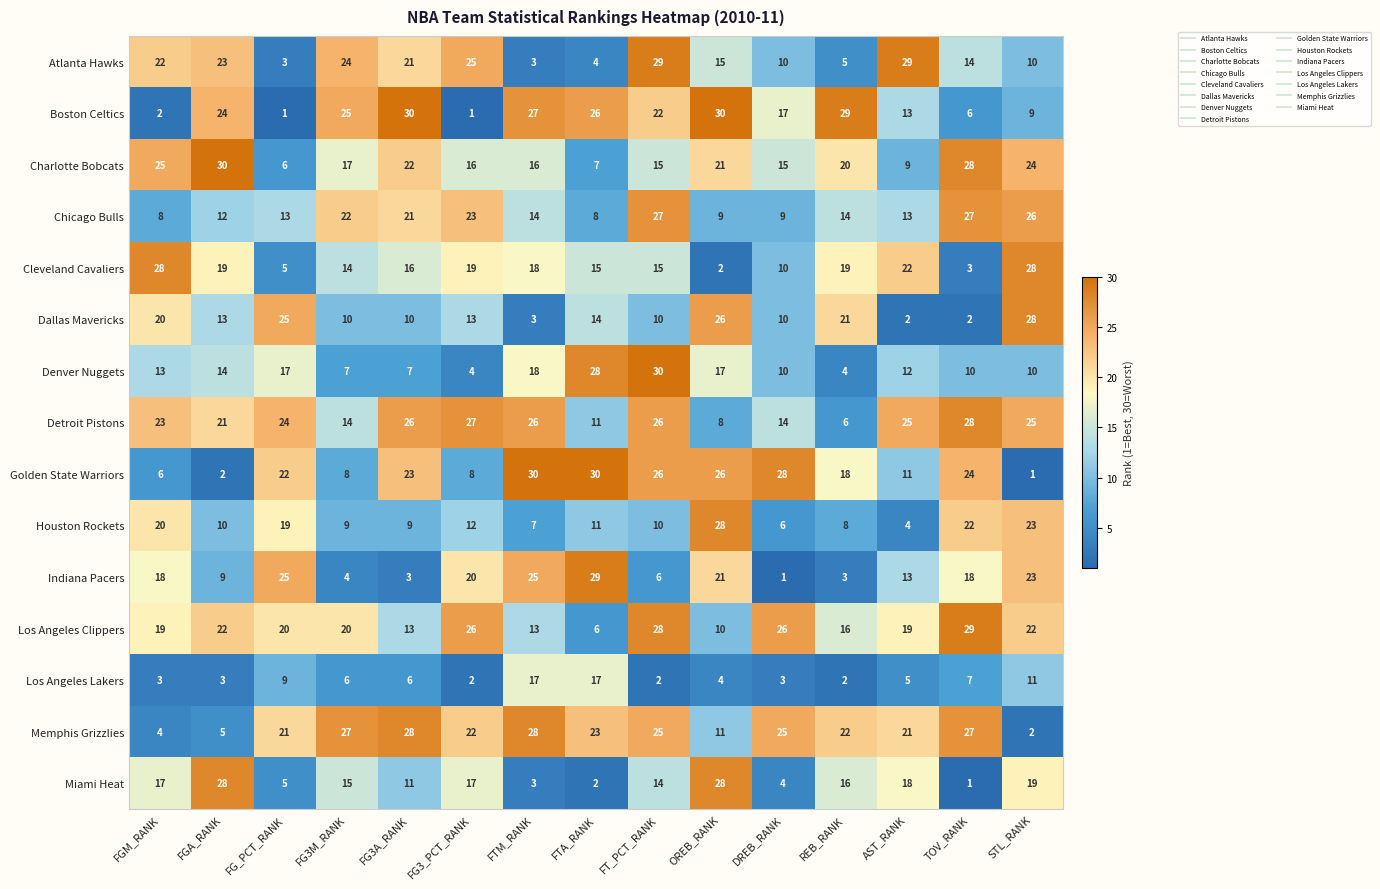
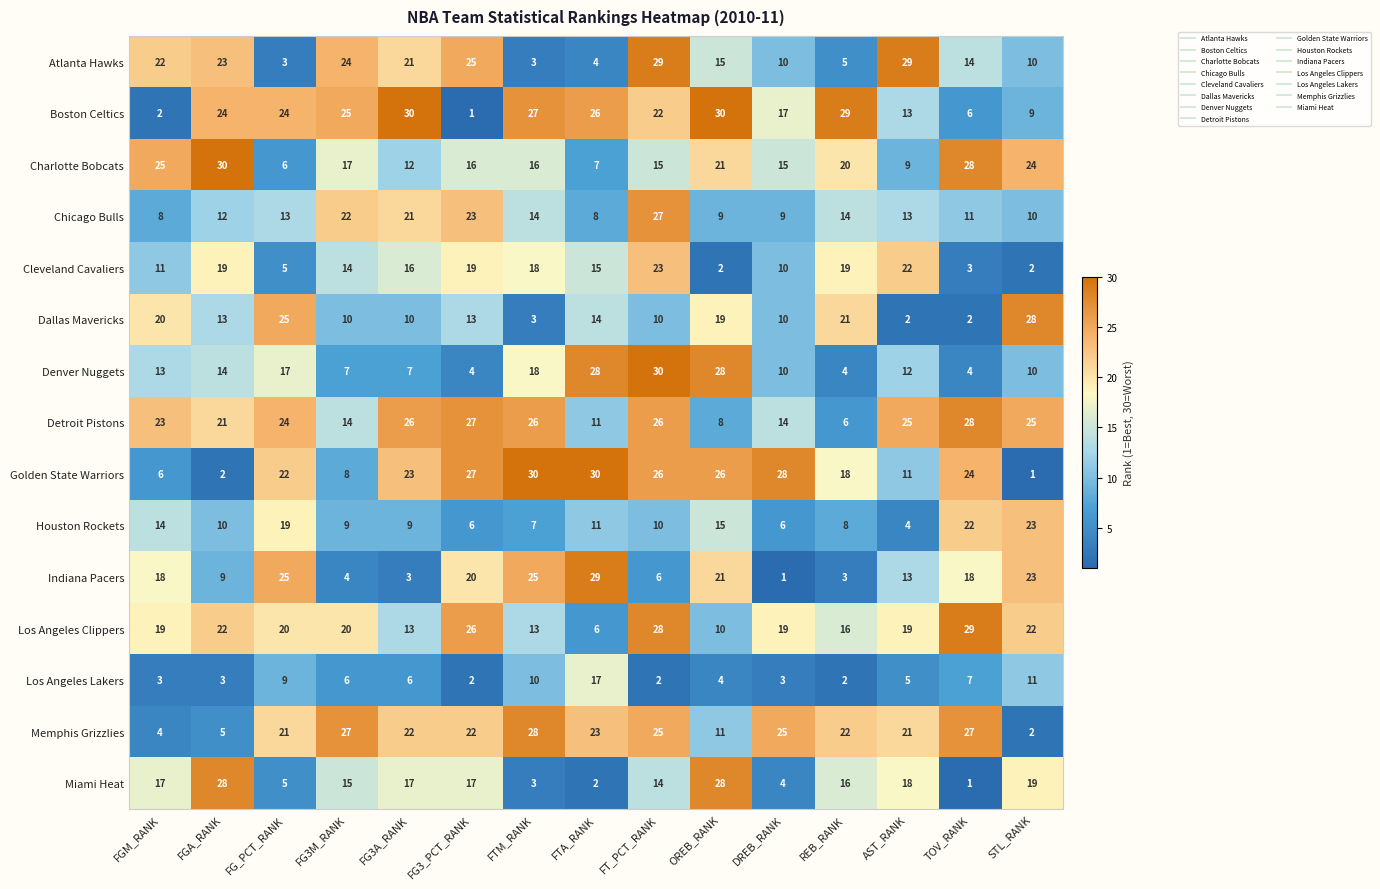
  {
    "Boston Celtics": {
      "FGM_RANK": 2,
      "FGA_RANK": 24,
-     "FG_PCT_RANK": 1,
+     "FG_PCT_RANK": 24,
      "FG3M_RANK": 25,
      "FG3A_RANK": 30,
      "FG3_PCT_RANK": 1,
      "FTM_RANK": 27,
      "FTA_RANK": 26,
      "FT_PCT_RANK": 22,
      "OREB_RANK": 30,
      "DREB_RANK": 17,
      "REB_RANK": 29,
      "AST_RANK": 13,
      "TOV_RANK": 6,
      "STL_RANK": 9
    },
    "Charlotte Bobcats": {
      "FGM_RANK": 25,
      "FGA_RANK": 30,
      "FG_PCT_RANK": 6,
      "FG3M_RANK": 17,
-     "FG3A_RANK": 22,
+     "FG3A_RANK": 12,
      "FG3_PCT_RANK": 16,
      "FTM_RANK": 16,
      "FTA_RANK": 7,
      "FT_PCT_RANK": 15,
      "OREB_RANK": 21,
      "DREB_RANK": 15,
      "REB_RANK": 20,
      "AST_RANK": 9,
      "TOV_RANK": 28,
      "STL_RANK": 24
    },
    "Chicago Bulls": {
      "FGM_RANK": 8,
      "FGA_RANK": 12,
      "FG_PCT_RANK": 13,
      "FG3M_RANK": 22,
      "FG3A_RANK": 21,
      "FG3_PCT_RANK": 23,
      "FTM_RANK": 14,
      "FTA_RANK": 8,
      "FT_PCT_RANK": 27,
      "OREB_RANK": 9,
      "DREB_RANK": 9,
      "REB_RANK": 14,
      "AST_RANK": 13,
-     "TOV_RANK": 27,
-     "STL_RANK": 26
+     "TOV_RANK": 11,
+     "STL_RANK": 10
    },
    "Cleveland Cavaliers": {
-     "FGM_RANK": 28,
+     "FGM_RANK": 11,
      "FGA_RANK": 19,
      "FG_PCT_RANK": 5,
      "FG3M_RANK": 14,
      "FG3A_RANK": 16,
      "FG3_PCT_RANK": 19,
      "FTM_RANK": 18,
      "FTA_RANK": 15,
-     "FT_PCT_RANK": 15,
+     "FT_PCT_RANK": 23,
      "OREB_RANK": 2,
      "DREB_RANK": 10,
      "REB_RANK": 19,
      "AST_RANK": 22,
      "TOV_RANK": 3,
-     "STL_RANK": 28
+     "STL_RANK": 2
    },
    "Dallas Mavericks": {
      "FGM_RANK": 20,
      "FGA_RANK": 13,
      "FG_PCT_RANK": 25,
      "FG3M_RANK": 10,
      "FG3A_RANK": 10,
      "FG3_PCT_RANK": 13,
      "FTM_RANK": 3,
      "FTA_RANK": 14,
      "FT_PCT_RANK": 10,
-     "OREB_RANK": 26,
+     "OREB_RANK": 19,
      "DREB_RANK": 10,
      "REB_RANK": 21,
      "AST_RANK": 2,
      "TOV_RANK": 2,
      "STL_RANK": 28
    },
    "Denver Nuggets": {
      "FGM_RANK": 13,
      "FGA_RANK": 14,
      "FG_PCT_RANK": 17,
      "FG3M_RANK": 7,
      "FG3A_RANK": 7,
      "FG3_PCT_RANK": 4,
      "FTM_RANK": 18,
      "FTA_RANK": 28,
      "FT_PCT_RANK": 30,
-     "OREB_RANK": 17,
+     "OREB_RANK": 28,
      "DREB_RANK": 10,
      "REB_RANK": 4,
      "AST_RANK": 12,
-     "TOV_RANK": 10,
+     "TOV_RANK": 4,
      "STL_RANK": 10
    },
    "Golden State Warriors": {
      "FGM_RANK": 6,
      "FGA_RANK": 2,
      "FG_PCT_RANK": 22,
      "FG3M_RANK": 8,
      "FG3A_RANK": 23,
-     "FG3_PCT_RANK": 8,
+     "FG3_PCT_RANK": 27,
      "FTM_RANK": 30,
      "FTA_RANK": 30,
      "FT_PCT_RANK": 26,
      "OREB_RANK": 26,
      "DREB_RANK": 28,
      "REB_RANK": 18,
      "AST_RANK": 11,
      "TOV_RANK": 24,
      "STL_RANK": 1
    },
    "Houston Rockets": {
-     "FGM_RANK": 20,
+     "FGM_RANK": 14,
      "FGA_RANK": 10,
      "FG_PCT_RANK": 19,
      "FG3M_RANK": 9,
      "FG3A_RANK": 9,
-     "FG3_PCT_RANK": 12,
+     "FG3_PCT_RANK": 6,
      "FTM_RANK": 7,
      "FTA_RANK": 11,
      "FT_PCT_RANK": 10,
-     "OREB_RANK": 28,
+     "OREB_RANK": 15,
      "DREB_RANK": 6,
      "REB_RANK": 8,
      "AST_RANK": 4,
      "TOV_RANK": 22,
      "STL_RANK": 23
    },
    "Los Angeles Clippers": {
      "FGM_RANK": 19,
      "FGA_RANK": 22,
      "FG_PCT_RANK": 20,
      "FG3M_RANK": 20,
      "FG3A_RANK": 13,
      "FG3_PCT_RANK": 26,
      "FTM_RANK": 13,
      "FTA_RANK": 6,
      "FT_PCT_RANK": 28,
      "OREB_RANK": 10,
-     "DREB_RANK": 26,
+     "DREB_RANK": 19,
      "REB_RANK": 16,
      "AST_RANK": 19,
      "TOV_RANK": 29,
      "STL_RANK": 22
    },
    "Los Angeles Lakers": {
      "FGM_RANK": 3,
      "FGA_RANK": 3,
      "FG_PCT_RANK": 9,
      "FG3M_RANK": 6,
      "FG3A_RANK": 6,
      "FG3_PCT_RANK": 2,
-     "FTM_RANK": 17,
+     "FTM_RANK": 10,
      "FTA_RANK": 17,
      "FT_PCT_RANK": 2,
      "OREB_RANK": 4,
      "DREB_RANK": 3,
      "REB_RANK": 2,
      "AST_RANK": 5,
      "TOV_RANK": 7,
      "STL_RANK": 11
    },
    "Memphis Grizzlies": {
      "FGM_RANK": 4,
      "FGA_RANK": 5,
      "FG_PCT_RANK": 21,
      "FG3M_RANK": 27,
-     "FG3A_RANK": 28,
+     "FG3A_RANK": 22,
      "FG3_PCT_RANK": 22,
      "FTM_RANK": 28,
      "FTA_RANK": 23,
      "FT_PCT_RANK": 25,
      "OREB_RANK": 11,
      "DREB_RANK": 25,
      "REB_RANK": 22,
      "AST_RANK": 21,
      "TOV_RANK": 27,
      "STL_RANK": 2
    },
    "Miami Heat": {
      "FGM_RANK": 17,
      "FGA_RANK": 28,
      "FG_PCT_RANK": 5,
      "FG3M_RANK": 15,
-     "FG3A_RANK": 11,
+     "FG3A_RANK": 17,
      "FG3_PCT_RANK": 17,
      "FTM_RANK": 3,
      "FTA_RANK": 2,
      "FT_PCT_RANK": 14,
      "OREB_RANK": 28,
      "DREB_RANK": 4,
      "REB_RANK": 16,
      "AST_RANK": 18,
      "TOV_RANK": 1,
      "STL_RANK": 19
    }
  }
